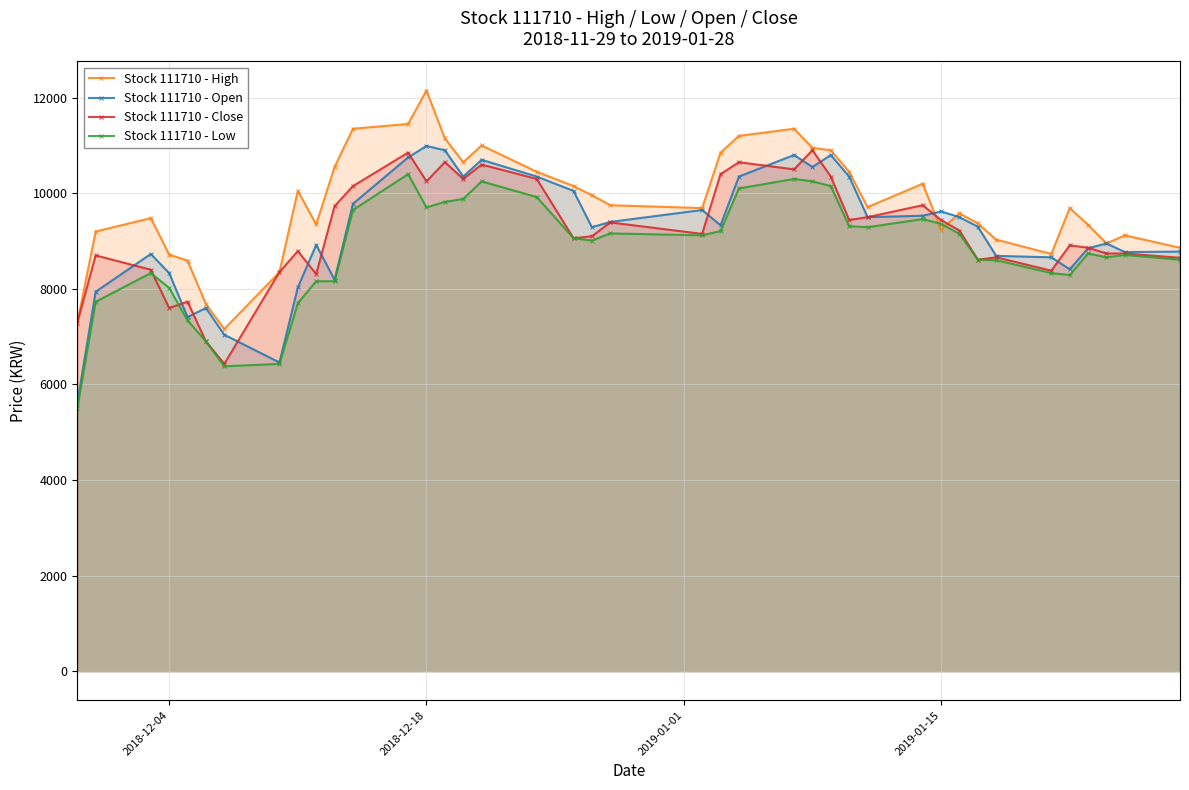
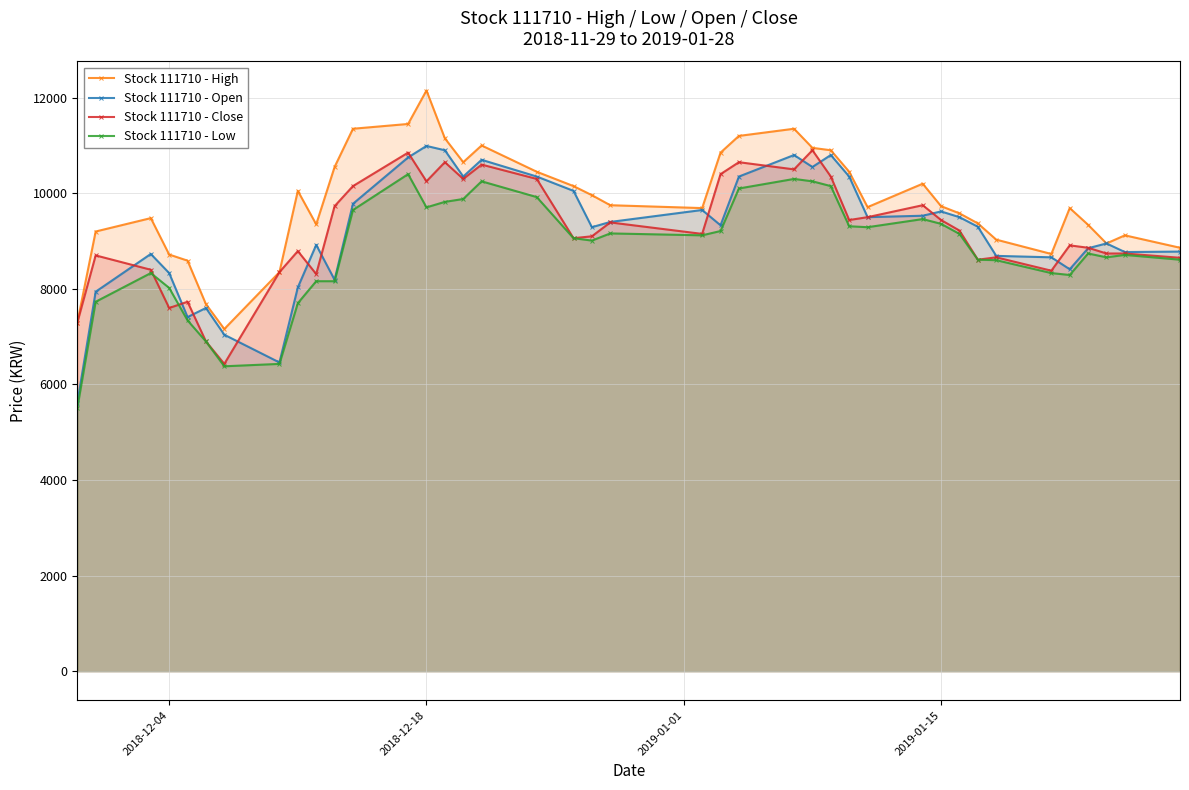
  {
    "Stock 111710 - High": {
      "2018-12-04": 8700,
      "2018-12-18": 12200,
-     "2019-01-15": 9200
+     "2019-01-15": 9700
    },
    "Stock 111710 - Open": {
      "2018-12-04": 8300,
      "2018-12-18": 11000,
      "2019-01-15": 9600
    },
    "Stock 111710 - Close": {
      "2018-12-04": 7600,
      "2018-12-18": 10300,
      "2019-01-15": 9400
    },
    "Stock 111710 - Low": {
      "2018-12-04": 8000,
      "2018-12-18": 9700,
      "2019-01-15": 9400
    }
  }
